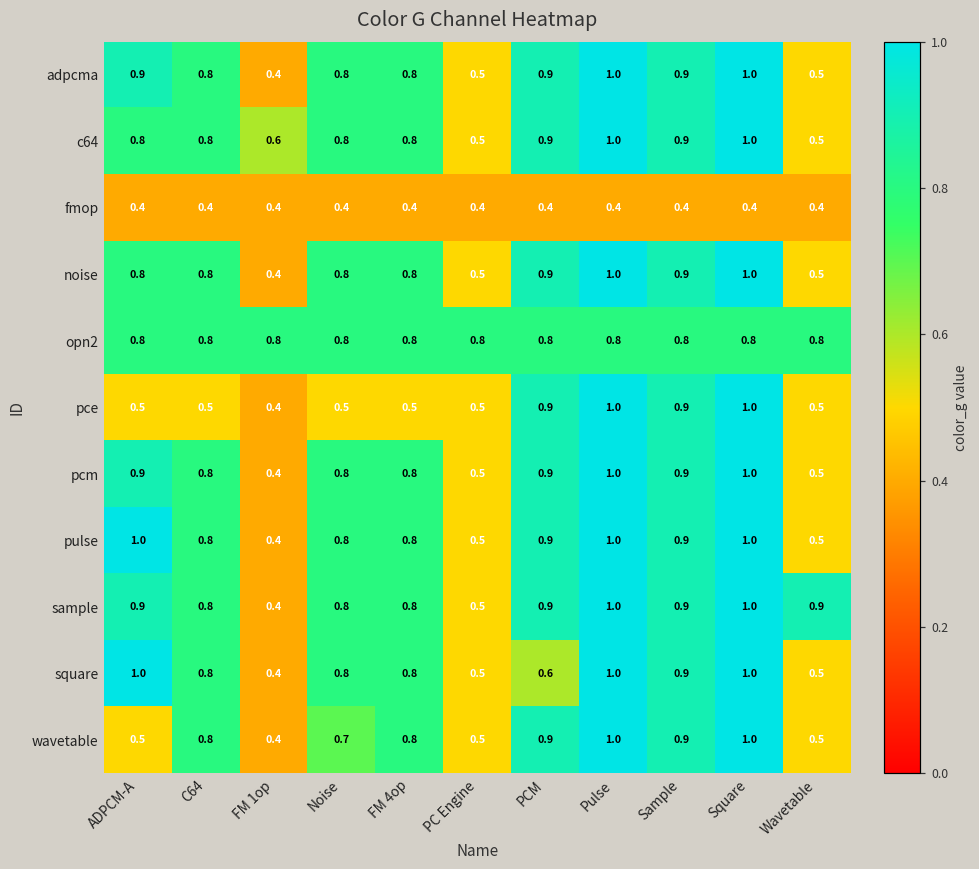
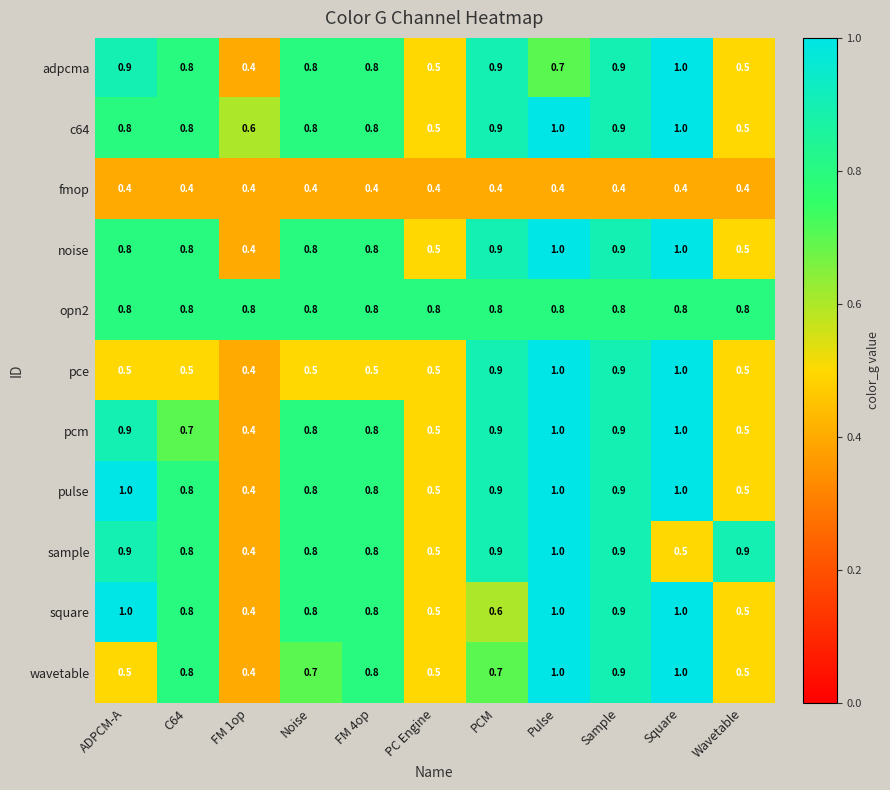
  {
    "adpcma": {
      "ADPCM-A": 0.9,
      "C64": 0.8,
      "FM 1op": 0.4,
      "Noise": 0.8,
      "FM 4op": 0.8,
      "PC Engine": 0.5,
      "PCM": 0.9,
-     "Pulse": 1.0,
+     "Pulse": 0.7,
      "Sample": 0.9,
      "Square": 1.0,
      "Wavetable": 0.5
    },
    "c64": {
      "ADPCM-A": 0.8,
      "C64": 0.8,
      "FM 1op": 0.6,
      "Noise": 0.8,
      "FM 4op": 0.8,
      "PC Engine": 0.5,
      "PCM": 0.9,
      "Pulse": 1.0,
      "Sample": 0.9,
      "Square": 1.0,
      "Wavetable": 0.5
    },
    "fmop": {
      "ADPCM-A": 0.4,
      "C64": 0.4,
      "FM 1op": 0.4,
      "Noise": 0.4,
      "FM 4op": 0.4,
      "PC Engine": 0.4,
      "PCM": 0.4,
      "Pulse": 0.4,
      "Sample": 0.4,
      "Square": 0.4,
      "Wavetable": 0.4
    },
    "noise": {
      "ADPCM-A": 0.8,
      "C64": 0.8,
      "FM 1op": 0.4,
      "Noise": 0.8,
      "FM 4op": 0.8,
      "PC Engine": 0.5,
      "PCM": 0.9,
      "Pulse": 1.0,
      "Sample": 0.9,
      "Square": 1.0,
      "Wavetable": 0.5
    },
    "opn2": {
      "ADPCM-A": 0.8,
      "C64": 0.8,
      "FM 1op": 0.8,
      "Noise": 0.8,
      "FM 4op": 0.8,
      "PC Engine": 0.8,
      "PCM": 0.8,
      "Pulse": 0.8,
      "Sample": 0.8,
      "Square": 0.8,
      "Wavetable": 0.8
    },
    "pce": {
      "ADPCM-A": 0.5,
      "C64": 0.5,
      "FM 1op": 0.4,
      "Noise": 0.5,
      "FM 4op": 0.5,
      "PC Engine": 0.5,
      "PCM": 0.9,
      "Pulse": 1.0,
      "Sample": 0.9,
      "Square": 1.0,
      "Wavetable": 0.5
    },
    "pcm": {
      "ADPCM-A": 0.9,
-     "C64": 0.8,
+     "C64": 0.7,
      "FM 1op": 0.4,
      "Noise": 0.8,
      "FM 4op": 0.8,
      "PC Engine": 0.5,
      "PCM": 0.9,
      "Pulse": 1.0,
      "Sample": 0.9,
      "Square": 1.0,
      "Wavetable": 0.5
    },
    "pulse": {
      "ADPCM-A": 1.0,
      "C64": 0.8,
      "FM 1op": 0.4,
      "Noise": 0.8,
      "FM 4op": 0.8,
      "PC Engine": 0.5,
      "PCM": 0.9,
      "Pulse": 1.0,
      "Sample": 0.9,
      "Square": 1.0,
      "Wavetable": 0.5
    },
    "sample": {
      "ADPCM-A": 0.9,
      "C64": 0.8,
      "FM 1op": 0.4,
      "Noise": 0.8,
      "FM 4op": 0.8,
      "PC Engine": 0.5,
      "PCM": 0.9,
      "Pulse": 1.0,
      "Sample": 0.9,
-     "Square": 1.0,
+     "Square": 0.5,
      "Wavetable": 0.9
    },
    "square": {
      "ADPCM-A": 1.0,
      "C64": 0.8,
      "FM 1op": 0.4,
      "Noise": 0.8,
      "FM 4op": 0.8,
      "PC Engine": 0.5,
      "PCM": 0.6,
      "Pulse": 1.0,
      "Sample": 0.9,
      "Square": 1.0,
      "Wavetable": 0.5
    },
    "wavetable": {
      "ADPCM-A": 0.5,
      "C64": 0.8,
      "FM 1op": 0.4,
      "Noise": 0.7,
      "FM 4op": 0.8,
      "PC Engine": 0.5,
-     "PCM": 0.9,
+     "PCM": 0.7,
      "Pulse": 1.0,
      "Sample": 0.9,
      "Square": 1.0,
      "Wavetable": 0.5
    }
  }
